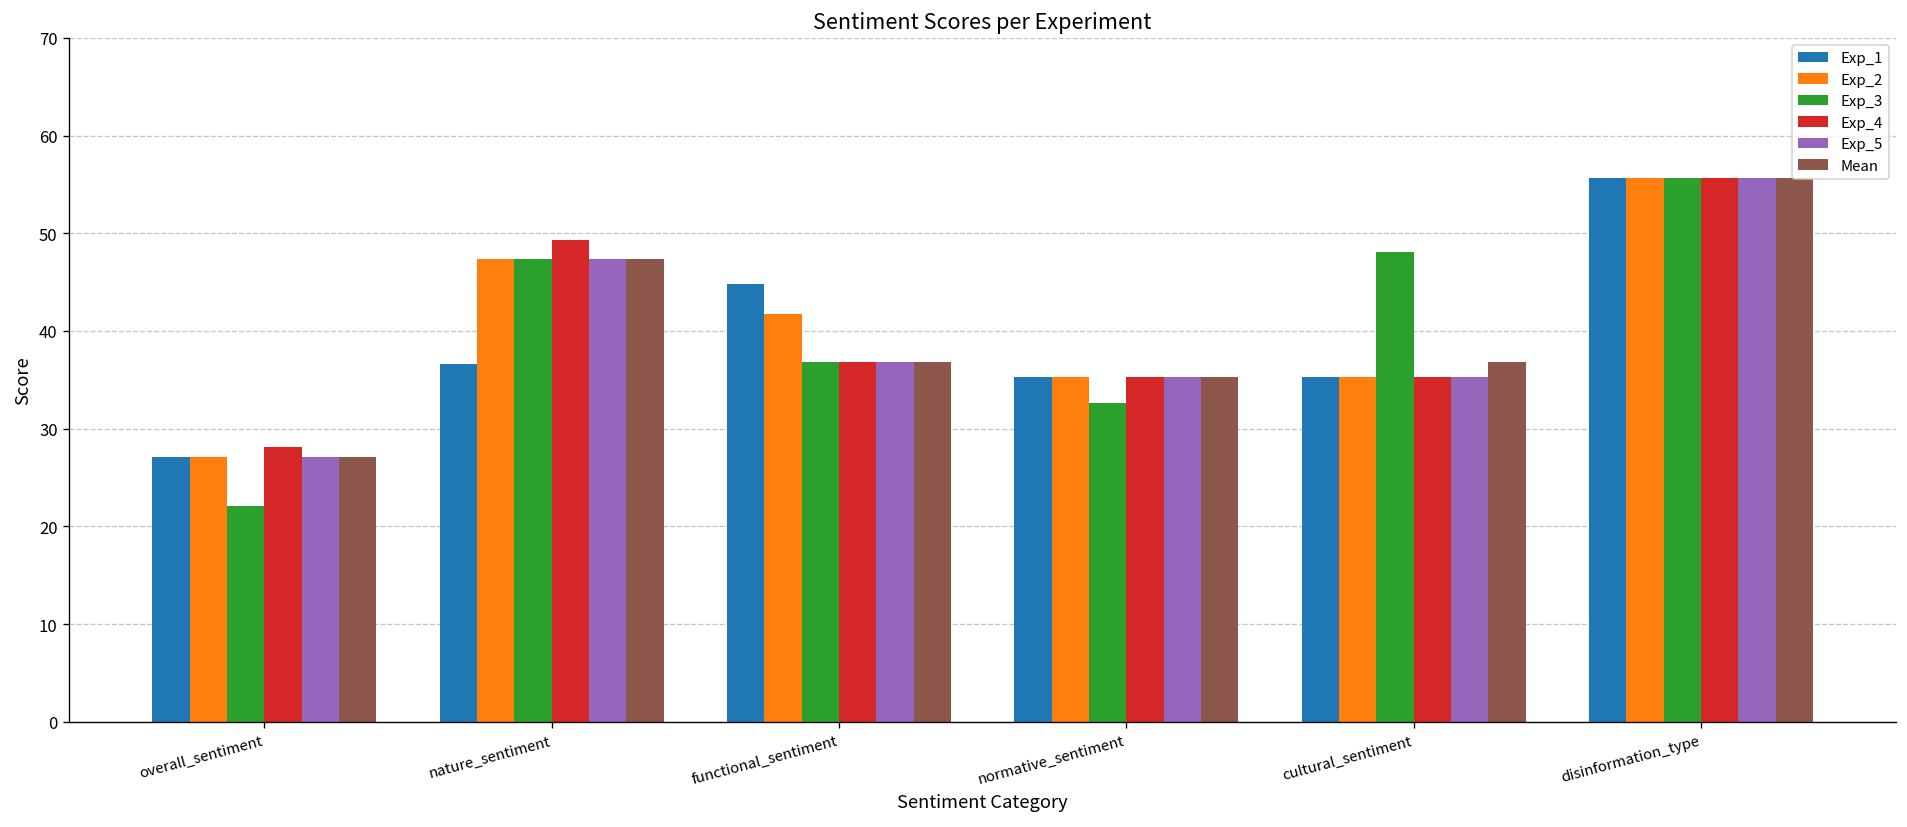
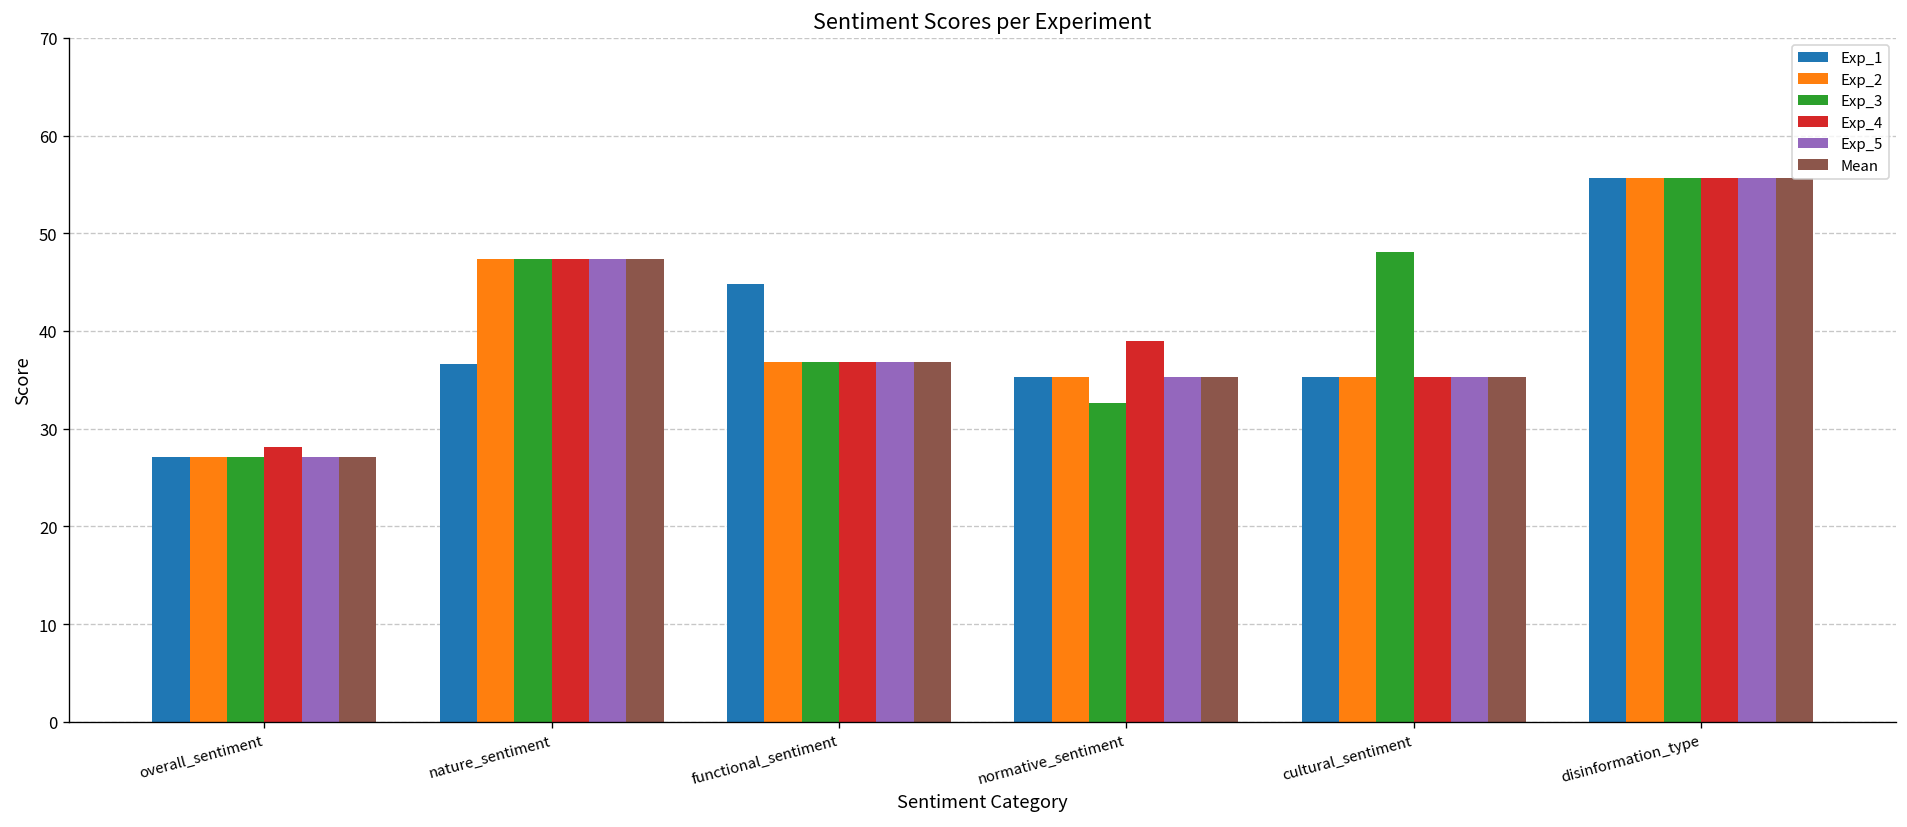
  {
    "Exp_1": {
      "overall_sentiment": 27,
      "nature_sentiment": 37,
      "functional_sentiment": 45,
      "normative_sentiment": 35,
      "cultural_sentiment": 35,
      "disinformation_type": 56
    },
    "Exp_2": {
      "overall_sentiment": 27,
      "nature_sentiment": 47,
-     "functional_sentiment": 42,
+     "functional_sentiment": 37,
      "normative_sentiment": 35,
      "cultural_sentiment": 35,
      "disinformation_type": 56
    },
    "Exp_3": {
-     "overall_sentiment": 22,
+     "overall_sentiment": 27,
      "nature_sentiment": 47,
      "functional_sentiment": 37,
      "normative_sentiment": 33,
      "cultural_sentiment": 48,
      "disinformation_type": 56
    },
    "Exp_4": {
      "overall_sentiment": 28,
-     "nature_sentiment": 49,
+     "nature_sentiment": 47,
      "functional_sentiment": 37,
-     "normative_sentiment": 35,
+     "normative_sentiment": 39,
      "cultural_sentiment": 35,
      "disinformation_type": 56
    },
    "Exp_5": {
      "overall_sentiment": 27,
      "nature_sentiment": 47,
      "functional_sentiment": 37,
      "normative_sentiment": 35,
      "cultural_sentiment": 35,
      "disinformation_type": 56
    },
    "Mean": {
      "overall_sentiment": 27,
      "nature_sentiment": 47,
      "functional_sentiment": 37,
      "normative_sentiment": 35,
-     "cultural_sentiment": 37
+     "cultural_sentiment": 35
    }
  }
